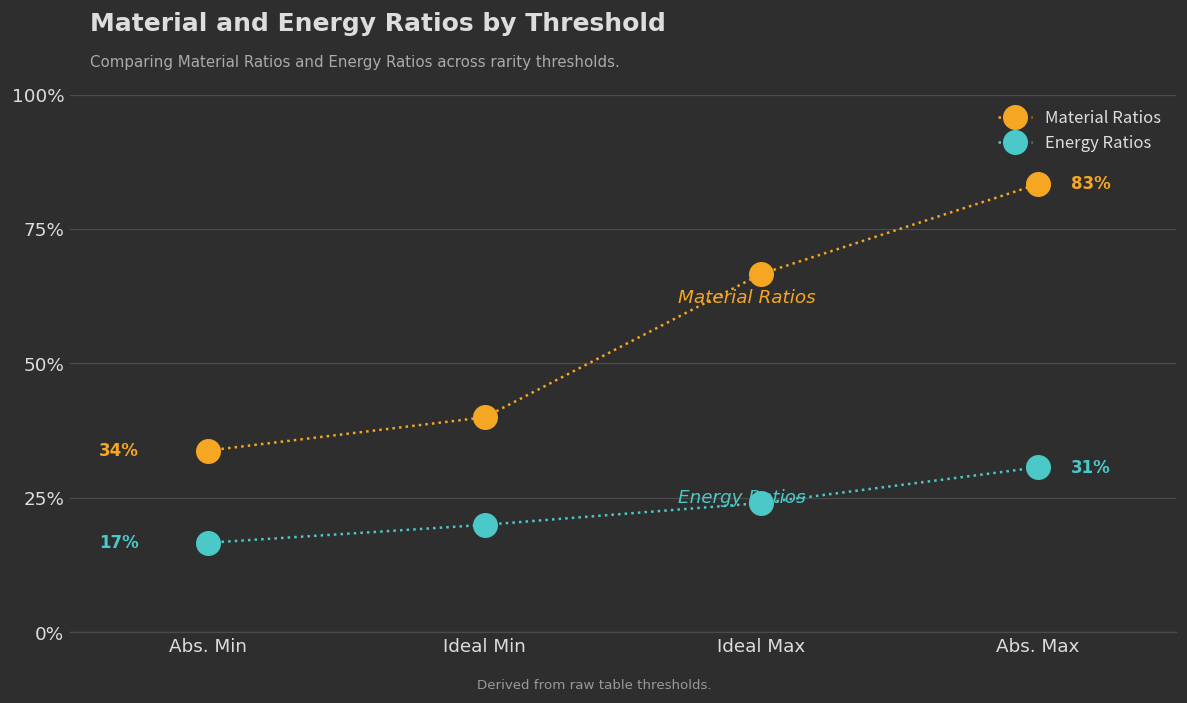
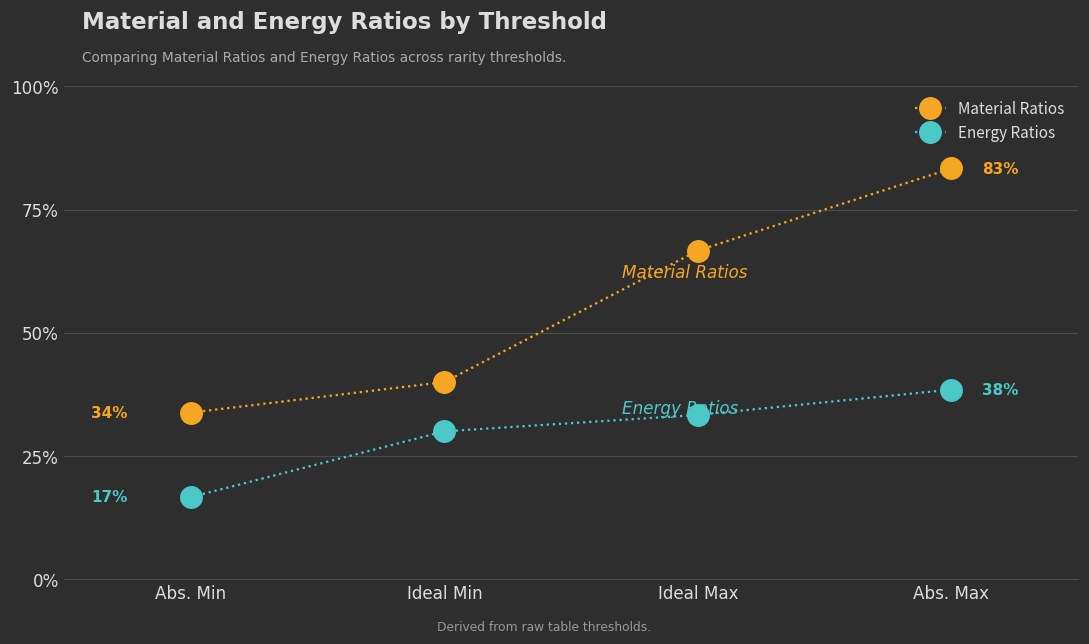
  {
    "Material Ratios": {
      "Abs. Min": "34%",
      "Ideal Min": "40%",
      "Ideal Max": "67%",
      "Abs. Max": "83%"
    },
    "Energy Ratios": {
-     "Ideal Min": "20%",
-     "Ideal Max": "24%",
-     "Abs. Max": "31%"
+     "Ideal Min": "30%",
+     "Ideal Max": "33%",
+     "Abs. Max": "38%"
    }
  }
